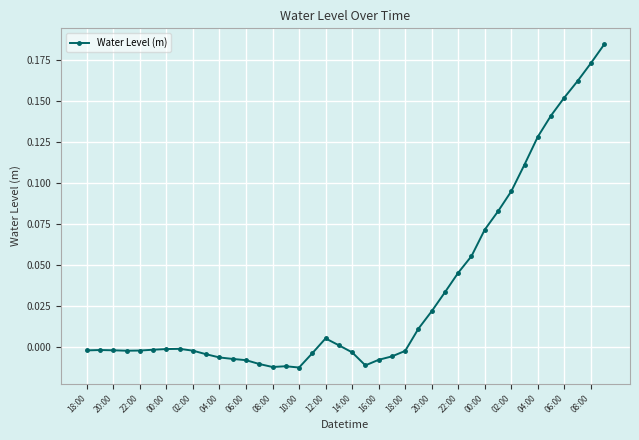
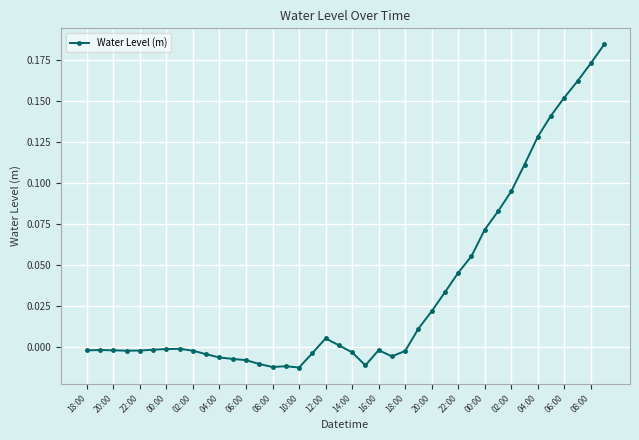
  {
    "10:00": -0.013,
    "12:00": 0.005,
    "14:00": -0.003,
-   "16:00": -0.008
+   "16:00": -0.002
  }
